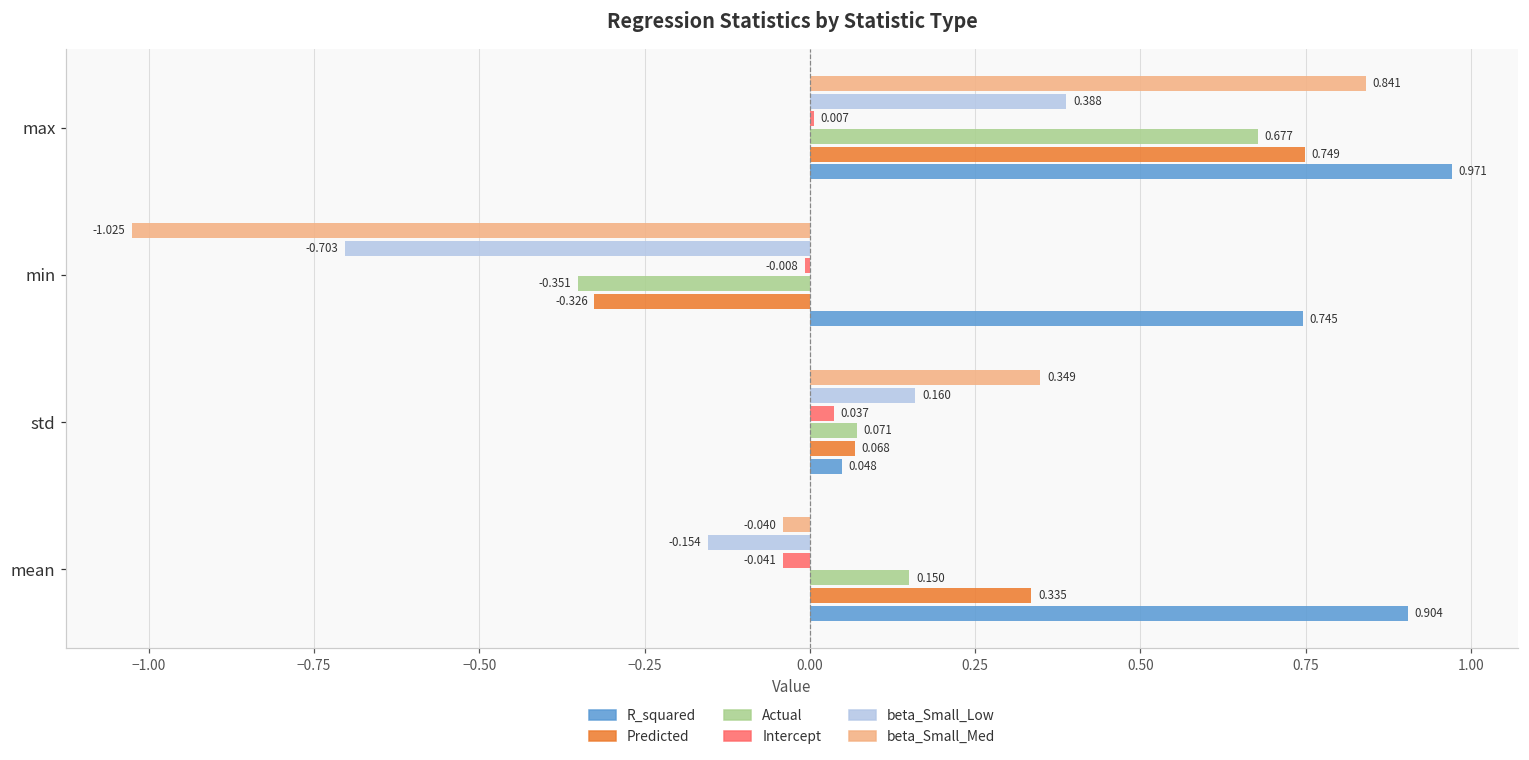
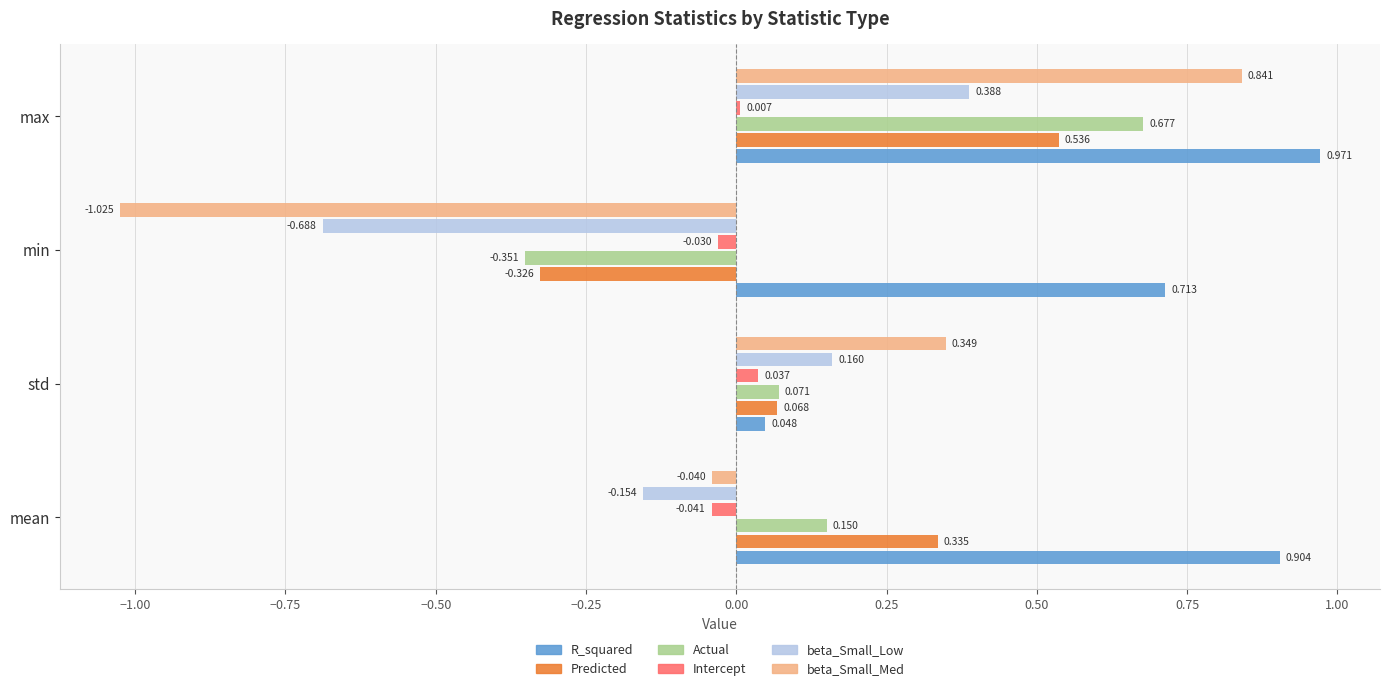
  {
    "R_squared": {
      "max": 0.971,
-     "min": 0.745,
+     "min": 0.713,
      "std": 0.048,
      "mean": 0.904
    },
    "Predicted": {
-     "max": 0.749,
+     "max": 0.536,
      "min": -0.326,
      "std": 0.068,
      "mean": 0.335
    },
    "Actual": {
      "max": 0.677,
      "min": -0.351,
      "std": 0.071,
      "mean": 0.150
    },
    "Intercept": {
      "max": 0.007,
-     "min": -0.008,
+     "min": -0.030,
      "std": 0.037,
      "mean": -0.041
    },
    "beta_Small_Low": {
      "max": 0.388,
-     "min": -0.703,
+     "min": -0.688,
      "std": 0.160,
      "mean": -0.154
    },
    "beta_Small_Med": {
      "max": 0.841,
      "min": -1.025,
      "std": 0.349,
      "mean": -0.040
    }
  }
